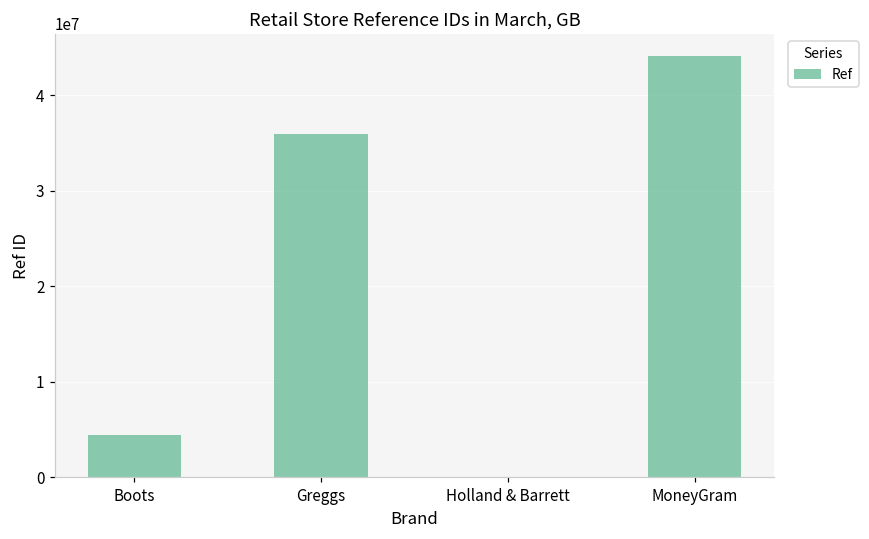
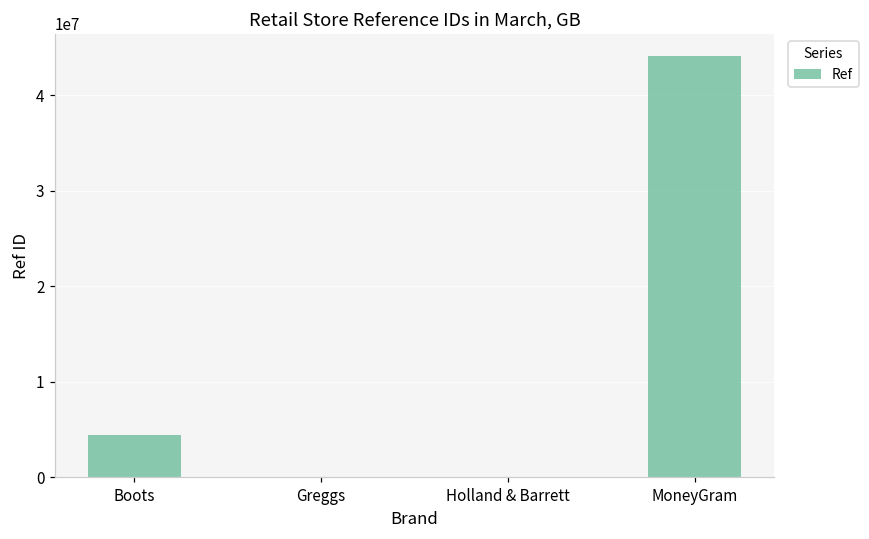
  {
    "Boots": 4000000,
-   "Greggs": 36000000,
+   "Greggs": 0,
    "MoneyGram": 44000000
  }
